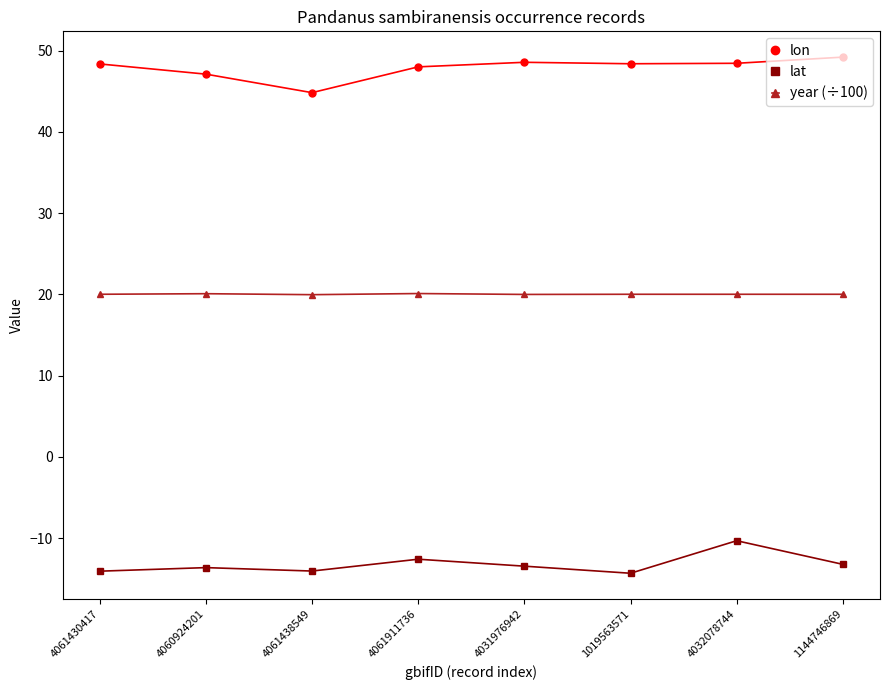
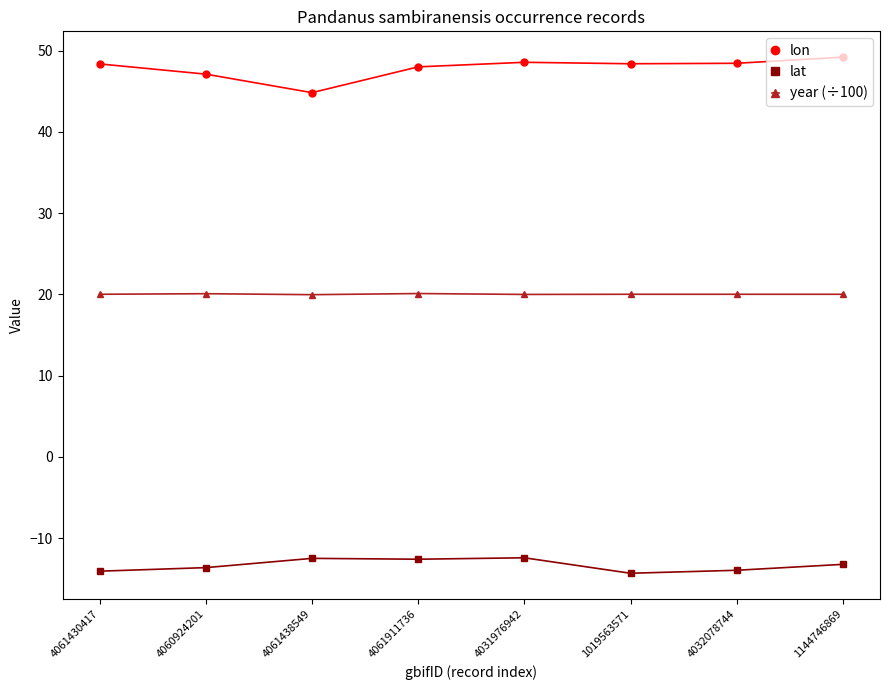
  {
    "lon": {
      "4061430417": 48,
      "4060924201": 47,
      "4061438549": 45,
      "4061911736": 48,
      "4031976942": 49,
      "1019563571": 48,
      "4032078744": 48
    },
    "lat": {
      "4061430417": -14,
      "4060924201": -14,
-     "4061438549": -14,
+     "4061438549": -13,
      "4061911736": -13,
-     "4031976942": -13,
+     "4031976942": -12,
      "1019563571": -14,
-     "4032078744": -10,
+     "4032078744": -14,
      "1144746869": -13
    },
    "year (÷100)": {
      "4061430417": 20,
      "4060924201": 20,
      "4061438549": 20,
      "4061911736": 20,
      "4031976942": 20,
      "1019563571": 20,
      "4032078744": 20,
      "1144746869": 20
    }
  }
